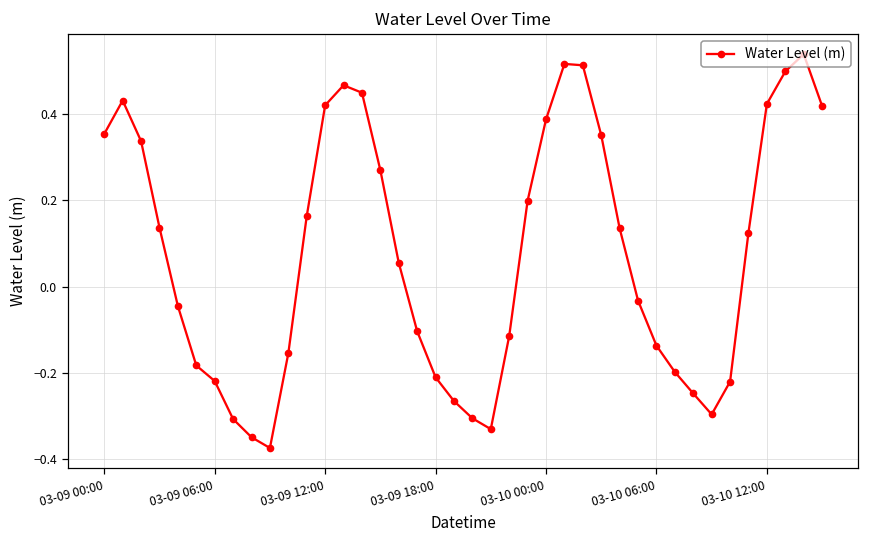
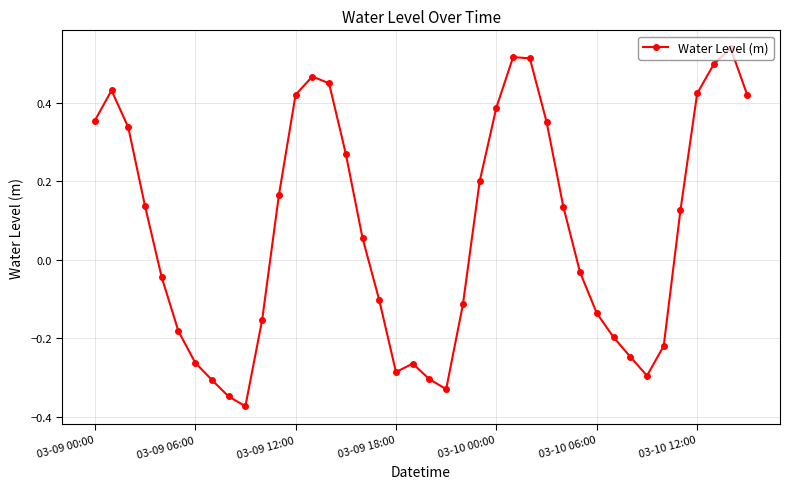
  {
    "03-09 00:00": 0.35,
-   "03-09 06:00": -0.22,
+   "03-09 06:00": -0.26,
    "03-09 12:00": 0.42,
-   "03-09 18:00": -0.21,
+   "03-09 18:00": -0.29,
    "03-10 00:00": 0.39,
    "03-10 06:00": -0.14,
    "03-10 12:00": 0.42
  }
